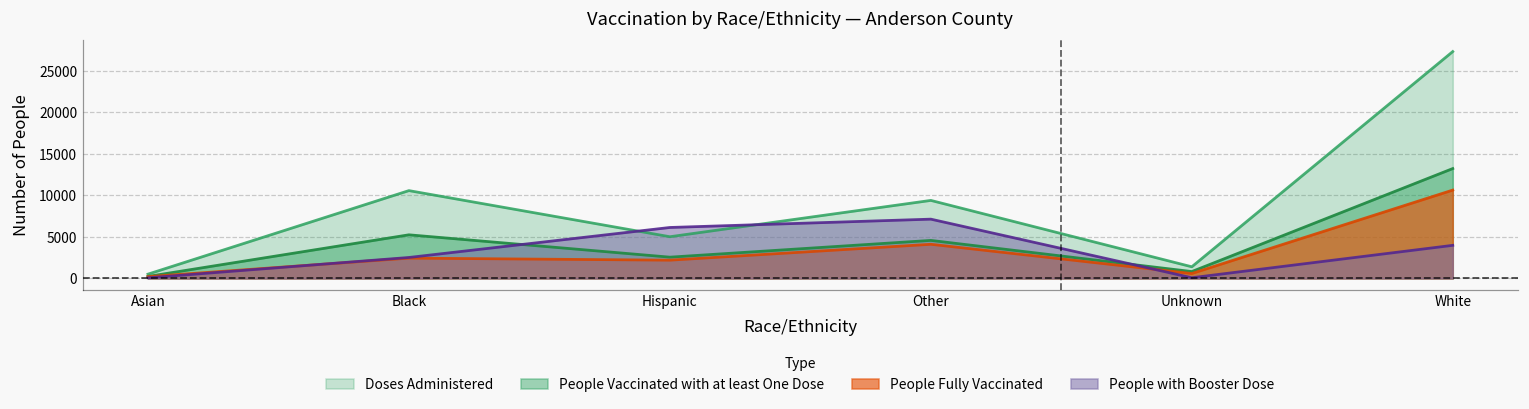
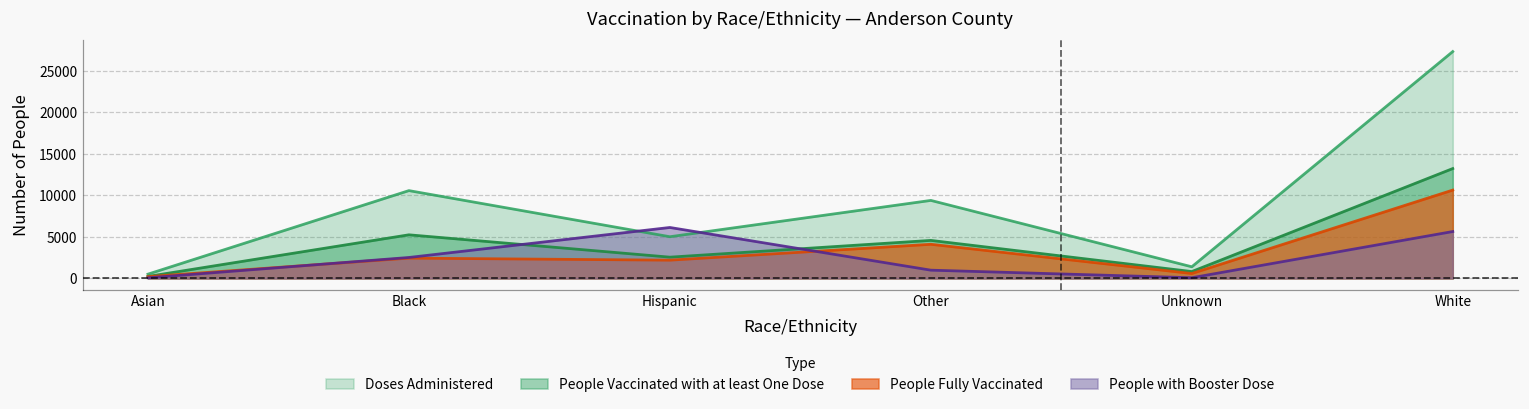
  {
    "People Fully Vaccinated": {
      "Hispanic": 2000,
      "Other": 4000,
      "White": 11000
    },
    "People with Booster Dose": {
      "Hispanic": 6000,
-     "Other": 7000,
+     "Other": 1000,
      "Unknown": 0,
-     "White": 4000
+     "White": 6000
    }
  }
